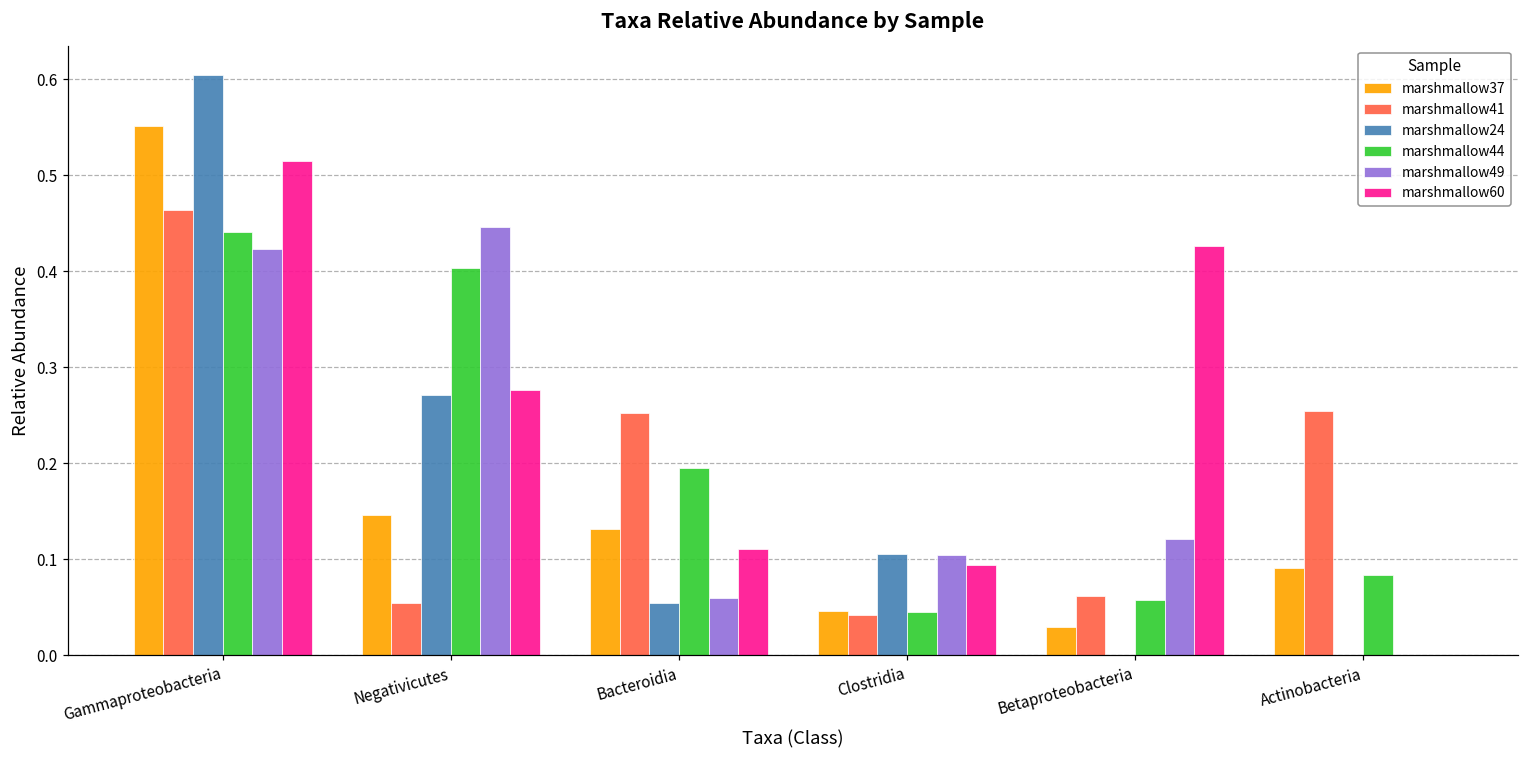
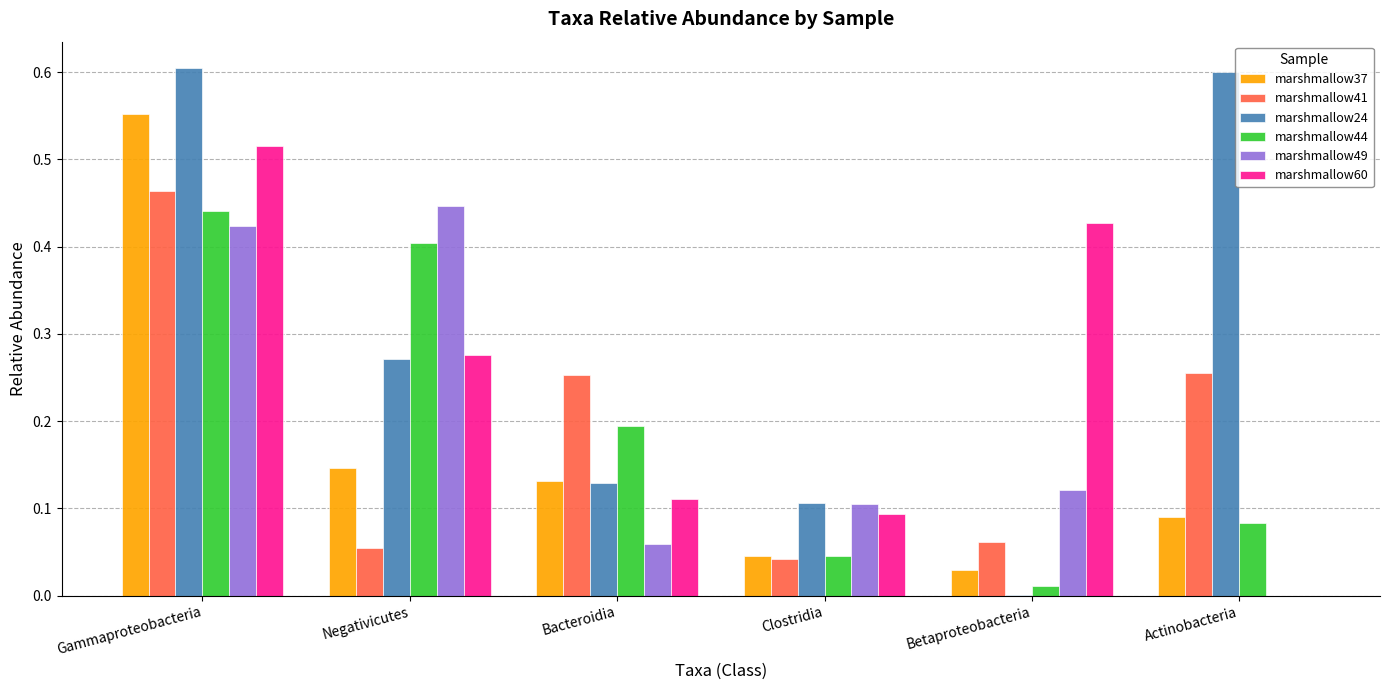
  {
    "marshmallow37": {
      "Gammaproteobacteria": 0.55,
      "Negativicutes": 0.15,
      "Bacteroidia": 0.13,
      "Clostridia": 0.05,
      "Betaproteobacteria": 0.03,
      "Actinobacteria": 0.09
    },
    "marshmallow41": {
      "Gammaproteobacteria": 0.46,
      "Negativicutes": 0.05,
      "Bacteroidia": 0.25,
      "Clostridia": 0.04,
      "Betaproteobacteria": 0.06,
      "Actinobacteria": 0.25
    },
    "marshmallow24": {
      "Gammaproteobacteria": 0.60,
      "Negativicutes": 0.27,
-     "Bacteroidia": 0.05,
+     "Bacteroidia": 0.13,
      "Clostridia": 0.11,
-     "Actinobacteria": 0.0
+     "Actinobacteria": 0.6
    },
    "marshmallow44": {
      "Gammaproteobacteria": 0.44,
      "Negativicutes": 0.40,
      "Bacteroidia": 0.19,
      "Clostridia": 0.05,
-     "Betaproteobacteria": 0.06,
+     "Betaproteobacteria": 0.01,
      "Actinobacteria": 0.08
    },
    "marshmallow49": {
      "Gammaproteobacteria": 0.42,
      "Negativicutes": 0.45,
      "Bacteroidia": 0.06,
      "Clostridia": 0.10,
      "Betaproteobacteria": 0.12,
      "Actinobacteria": 0.00
    },
    "marshmallow60": {
      "Gammaproteobacteria": 0.51,
      "Negativicutes": 0.28,
      "Bacteroidia": 0.11,
      "Clostridia": 0.09,
      "Betaproteobacteria": 0.43,
      "Actinobacteria": 0.00
    }
  }
